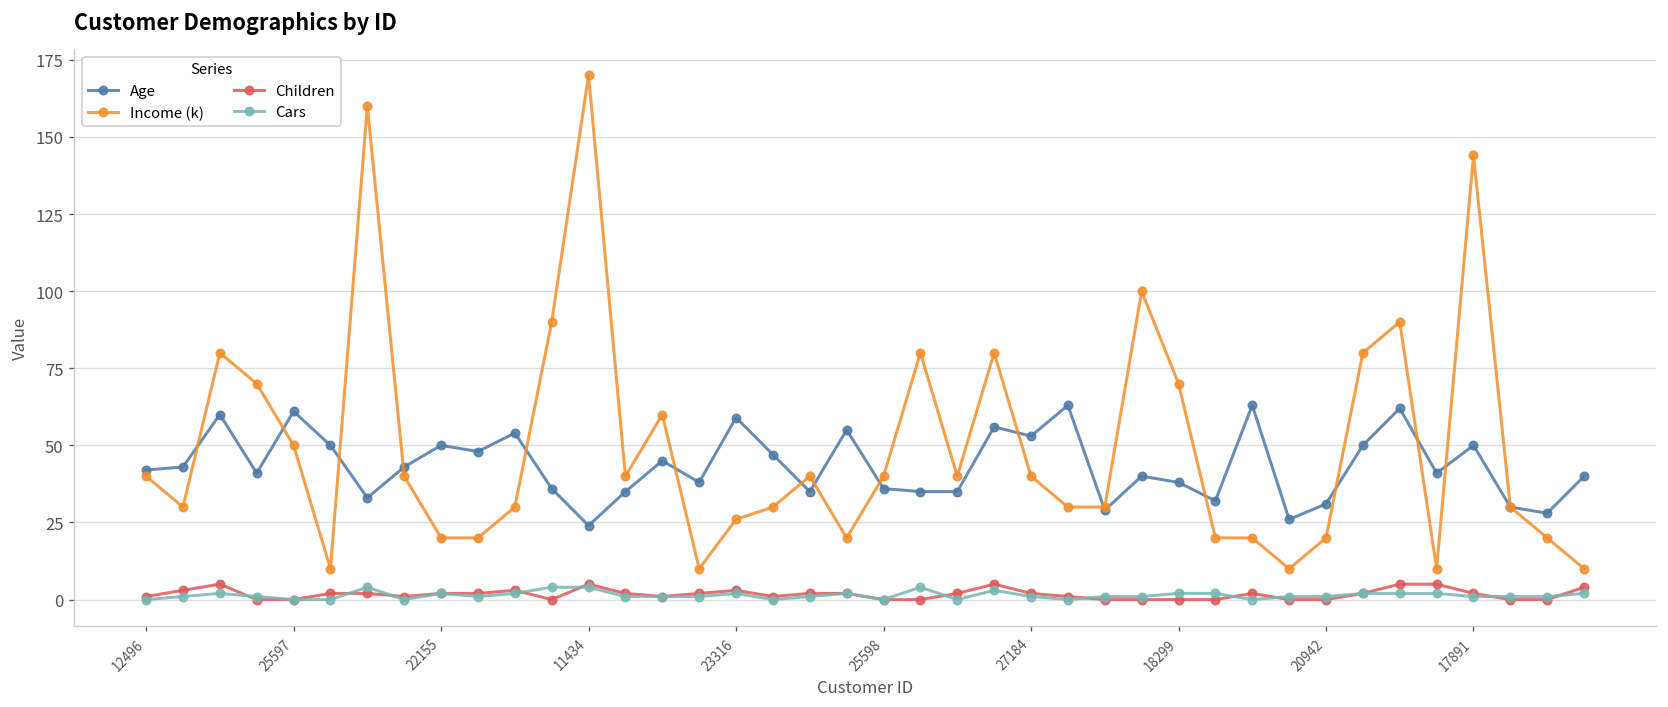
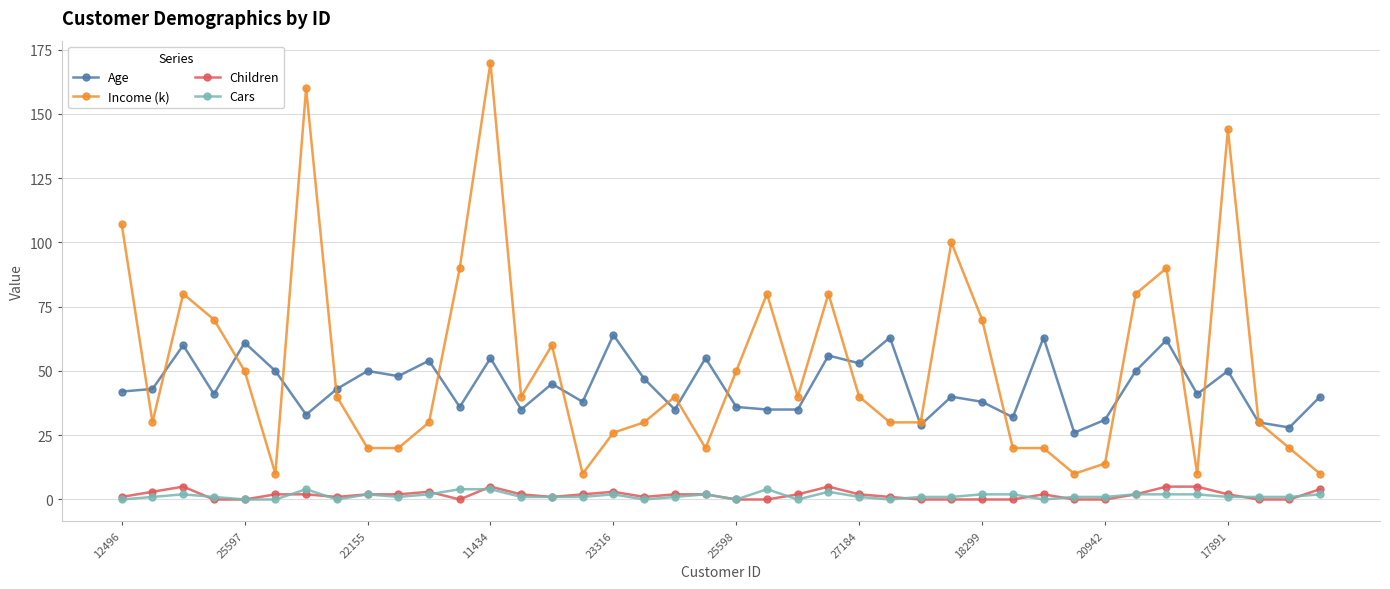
  {
    "Age": {
      "12496": 42,
      "25597": 61,
      "22155": 50,
-     "11434": 24,
-     "23316": 59,
+     "11434": 55,
+     "23316": 64,
      "25598": 36,
      "27184": 53,
      "18299": 38,
      "20942": 31,
      "17891": 50
    },
    "Income (k)": {
-     "12496": 40,
+     "12496": 107,
      "25597": 50,
      "22155": 20,
      "11434": 170,
      "23316": 26,
-     "25598": 40,
+     "25598": 50,
      "27184": 40,
      "18299": 70,
-     "20942": 20,
+     "20942": 14,
      "17891": 144
    },
    "Children": {
      "12496": 1,
      "11434": 5,
      "27184": 2,
      "18299": 0,
      "20942": 0,
      "17891": 2
    },
    "Cars": {
      "12496": 0,
      "11434": 4,
      "27184": 1,
      "18299": 2,
      "20942": 1,
      "17891": 1
    }
  }
